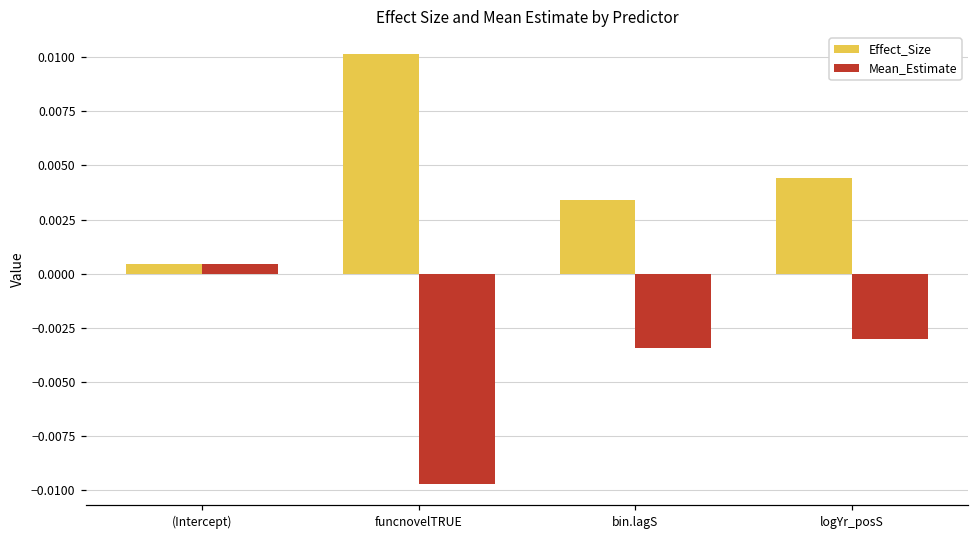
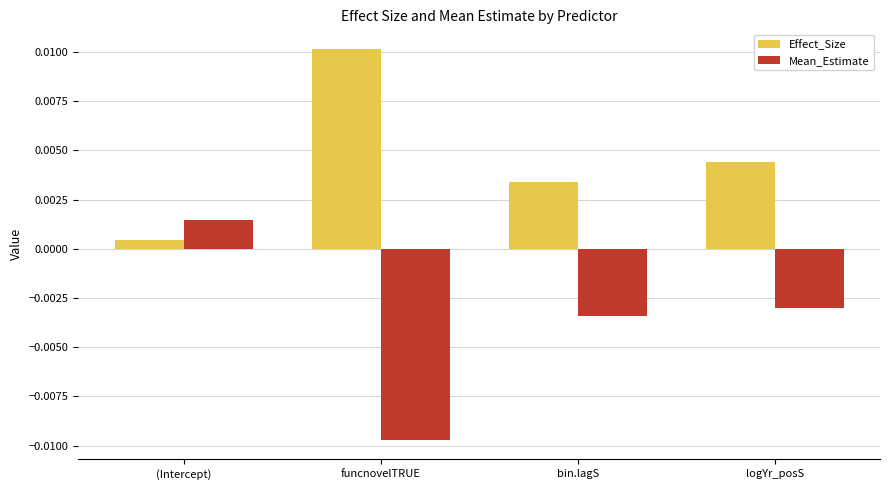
  {
    "Effect_Size": {
      "(Intercept)": 0.0005,
      "funcnovelTRUE": 0.0102,
      "bin.lagS": 0.0034,
      "logYr_posS": 0.0044
    },
    "Mean_Estimate": {
-     "(Intercept)": 0.0005,
+     "(Intercept)": 0.0014,
      "funcnovelTRUE": -0.0097,
      "bin.lagS": -0.0034,
      "logYr_posS": -0.0030
    }
  }
